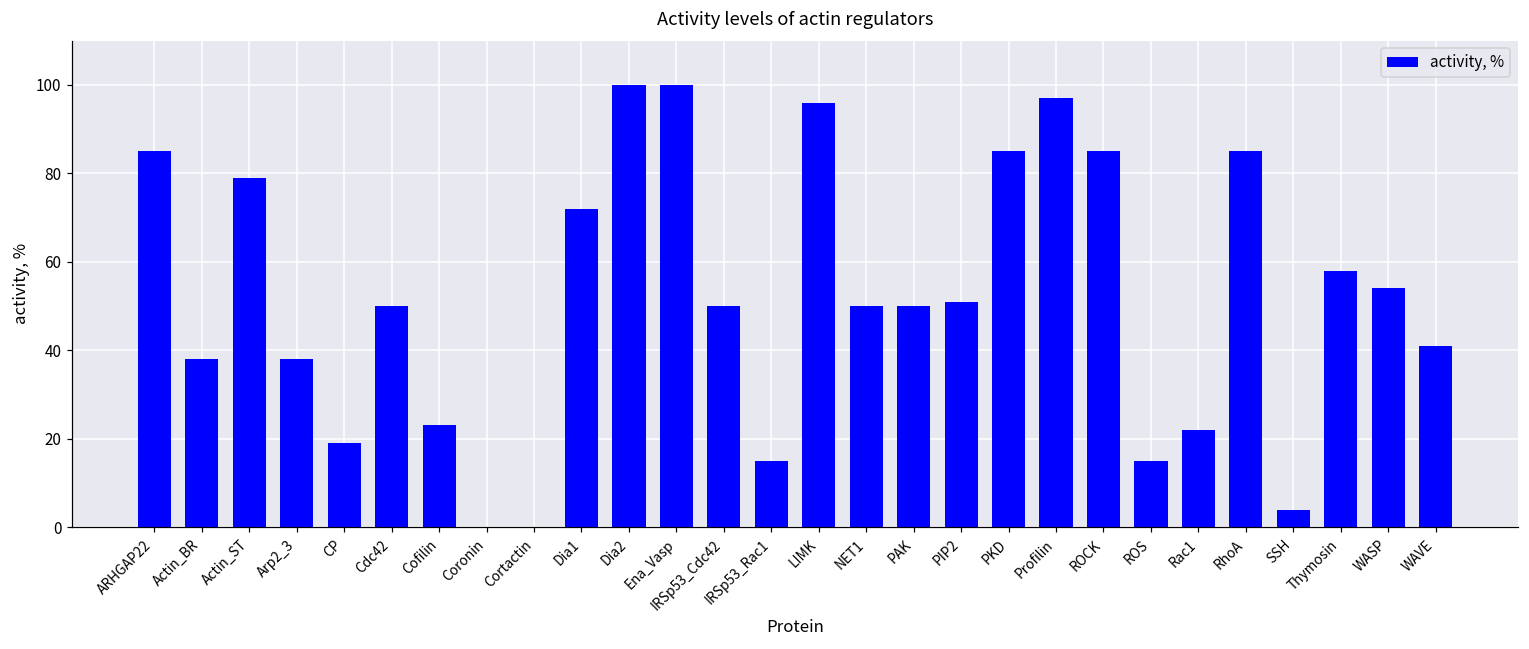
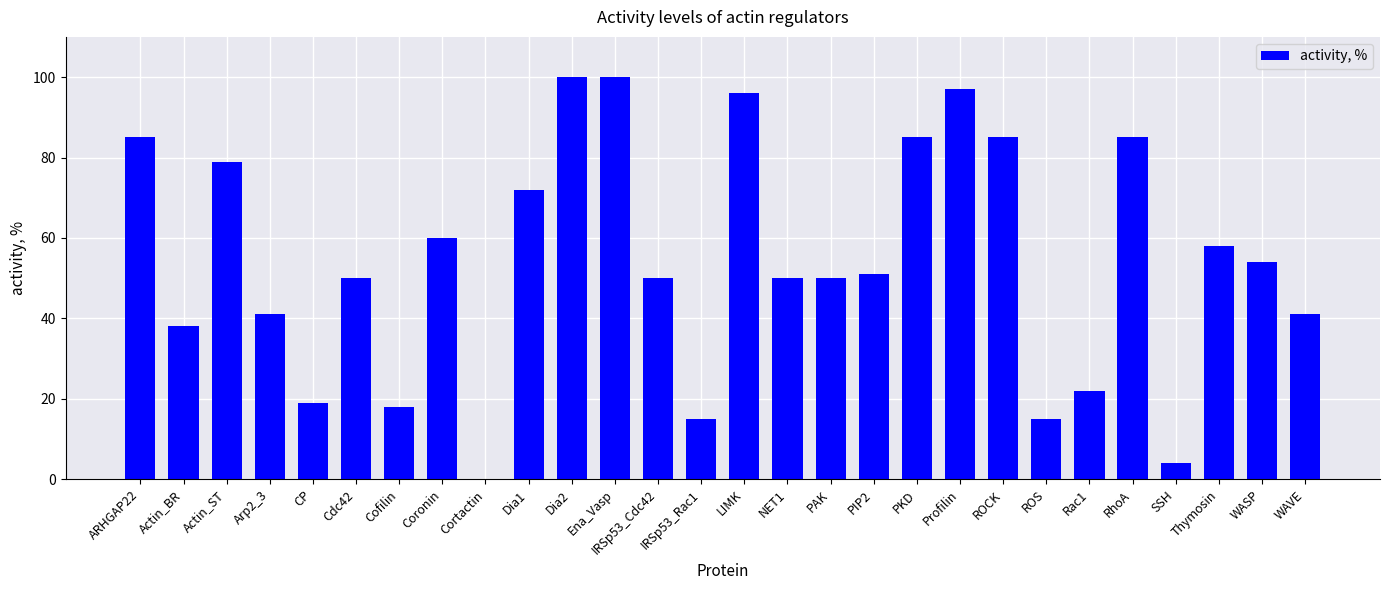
  {
    "ARHGAP22": 85,
    "Actin_BR": 38,
    "Actin_ST": 79,
-   "Arp2_3": 38,
+   "Arp2_3": 41,
    "CP": 19,
    "Cdc42": 50,
-   "Cofilin": 23,
-   "Coronin": 0,
+   "Cofilin": 18,
+   "Coronin": 60,
    "Cortactin": 0,
    "Dia1": 72,
    "Dia2": 100,
    "Ena_Vasp": 100,
    "IRSp53_Cdc42": 50,
    "IRSp53_Rac1": 15,
    "LIMK": 96,
    "NET1": 50,
    "PAK": 50,
    "PIP2": 51,
    "PKD": 85,
    "Profilin": 97,
    "ROCK": 85,
    "ROS": 15,
    "Rac1": 22,
    "RhoA": 85,
    "SSH": 4,
    "Thymosin": 58,
    "WASP": 54,
    "WAVE": 41
  }
